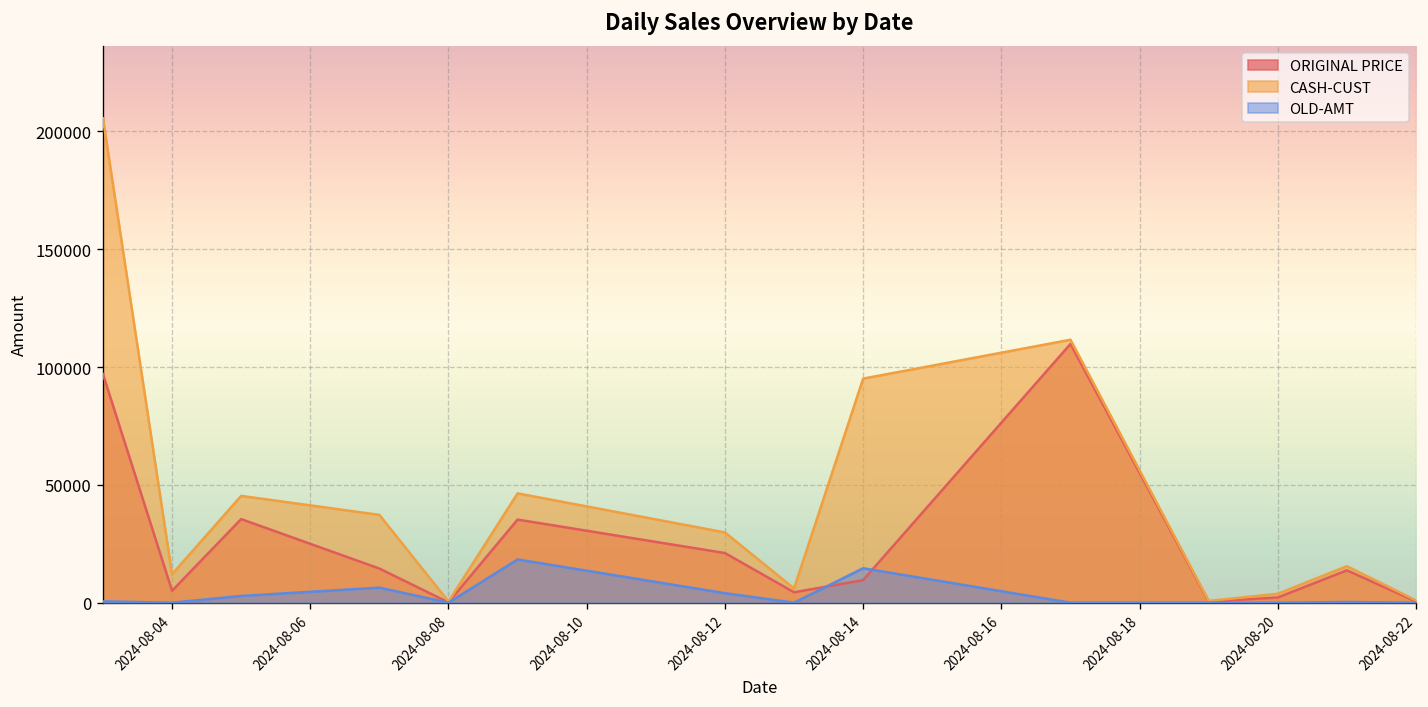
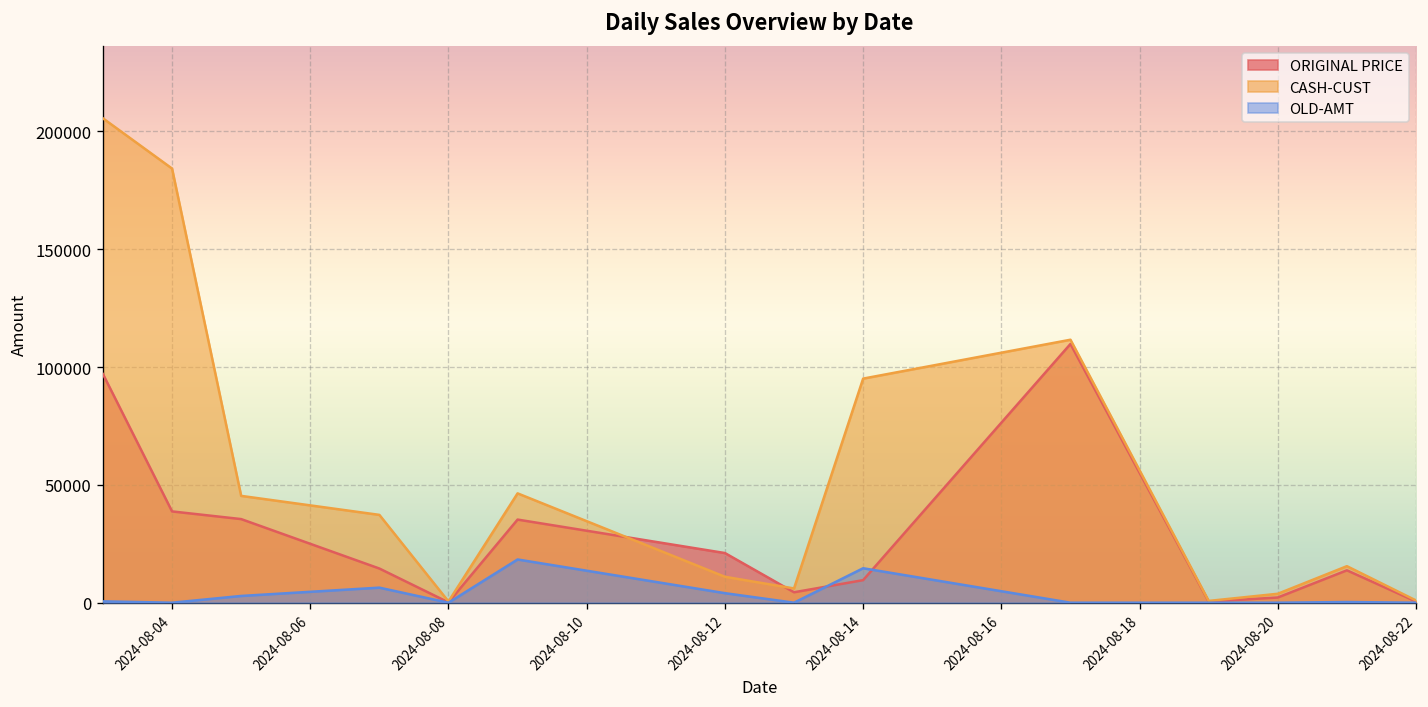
  {
    "ORIGINAL PRICE": {
-     "2024-08-04": 5000,
+     "2024-08-04": 39000,
      "2024-08-12": 21000,
      "2024-08-14": 10000,
      "2024-08-20": 2000
    },
    "CASH-CUST": {
-     "2024-08-04": 12000,
-     "2024-08-12": 30000,
+     "2024-08-04": 184000,
+     "2024-08-12": 11000,
      "2024-08-14": 95000,
      "2024-08-20": 4000
    },
    "OLD-AMT": {
      "2024-08-04": 0,
      "2024-08-12": 4000,
      "2024-08-14": 15000,
      "2024-08-20": 0
    }
  }
